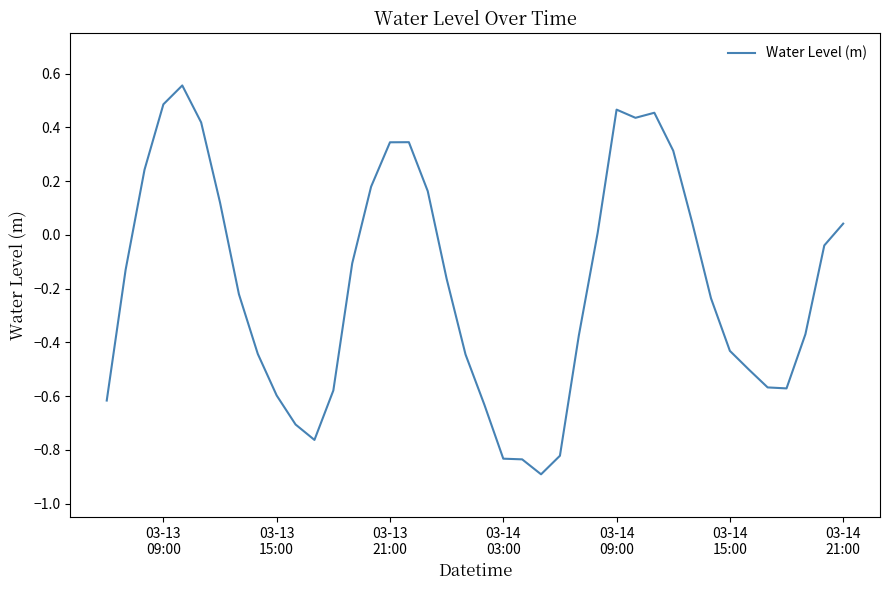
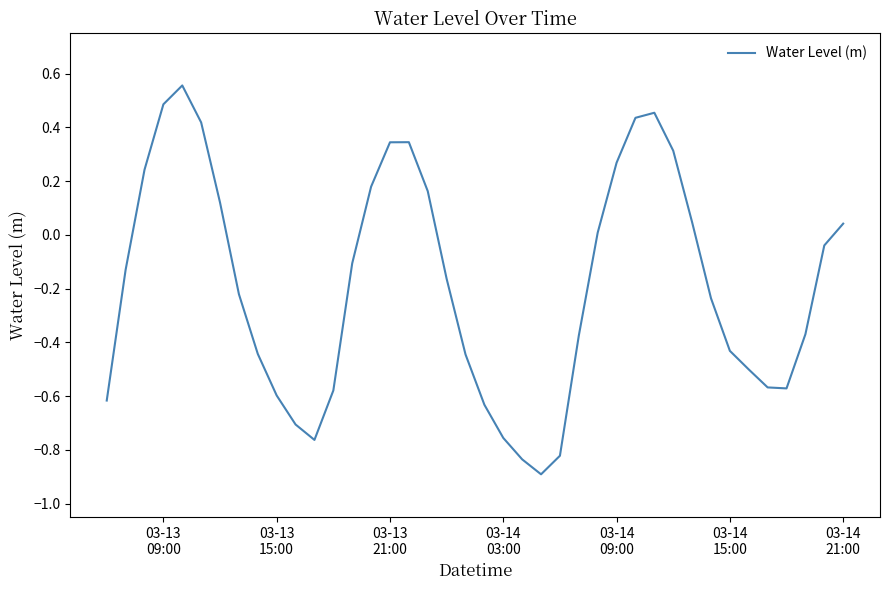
  {
    "03-13 09:00": 0.49,
    "03-13 15:00": -0.60,
    "03-13 21:00": 0.34,
-   "03-14 03:00": -0.83,
-   "03-14 09:00": 0.47,
+   "03-14 03:00": -0.76,
+   "03-14 09:00": 0.27,
    "03-14 15:00": -0.43,
    "03-14 21:00": 0.04
  }
